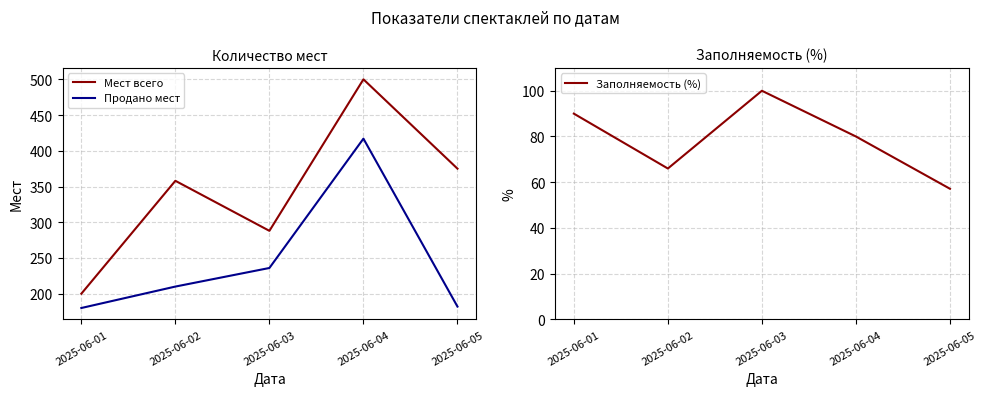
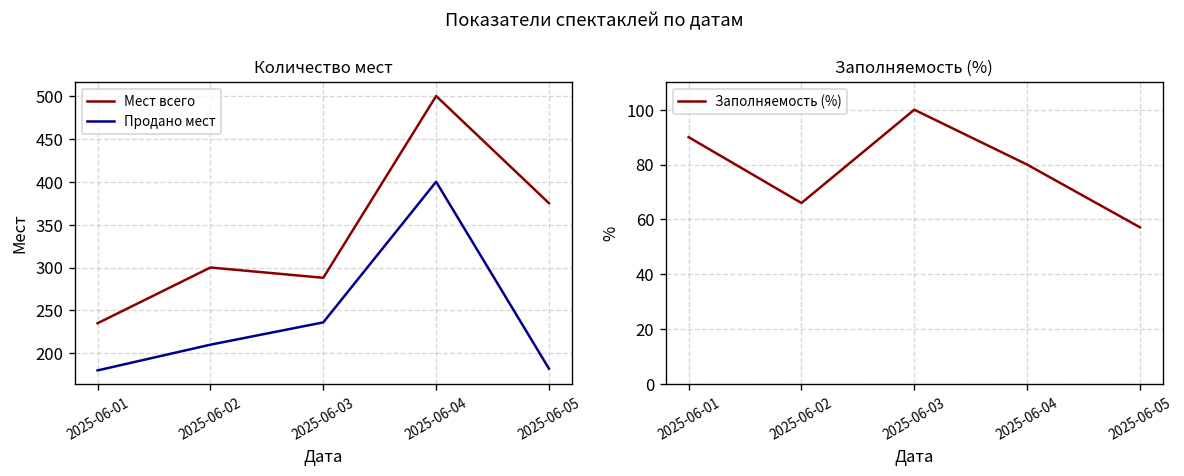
  {
    "Количество мест": {
      "Мест всего": {
-       "2025-06-01": 200,
-       "2025-06-02": 360,
+       "2025-06-01": 240,
+       "2025-06-02": 300,
        "2025-06-03": 290,
        "2025-06-04": 500,
        "2025-06-05": 380
      },
      "Продано мест": {
        "2025-06-01": 180,
        "2025-06-02": 210,
        "2025-06-03": 240,
-       "2025-06-04": 420,
+       "2025-06-04": 400,
        "2025-06-05": 180
      }
    },
    "Заполняемость (%)": {
      "2025-06-01": 90,
      "2025-06-02": 66,
      "2025-06-03": 100,
      "2025-06-04": 80,
      "2025-06-05": 57
    }
  }
